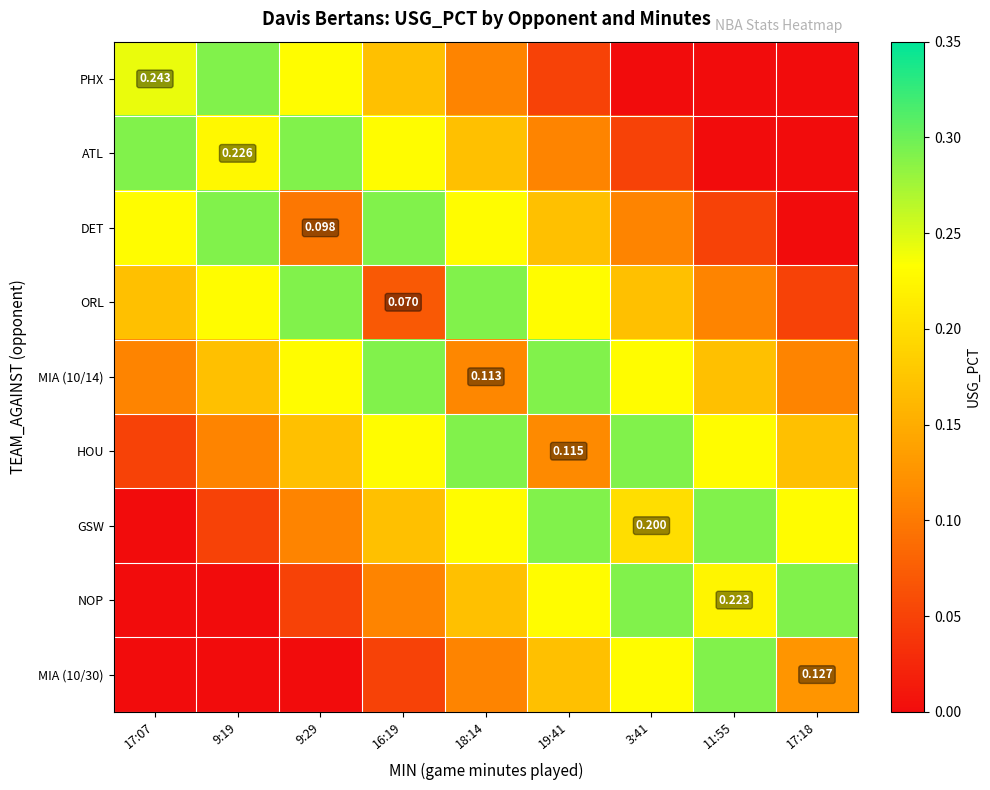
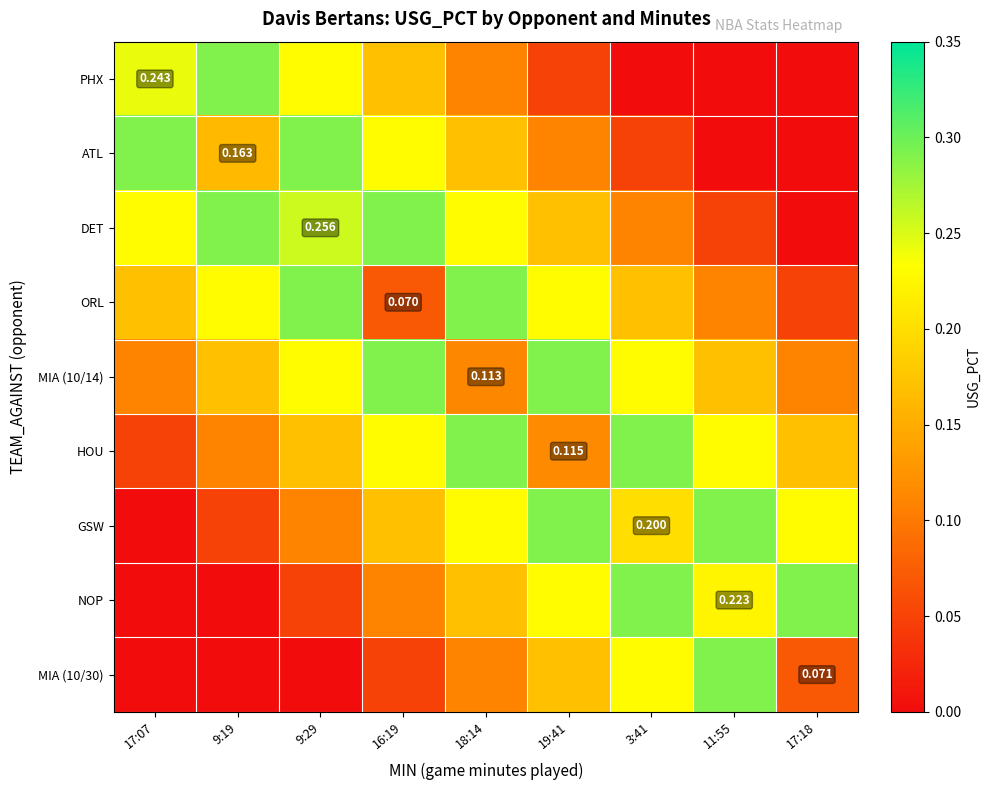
  {
    "ATL": {
-     "9:19": 0.226
+     "9:19": 0.163
    },
    "DET": {
-     "9:29": 0.098
+     "9:29": 0.256
    },
    "MIA (10/30)": {
-     "17:18": 0.127
+     "17:18": 0.071
    }
  }
